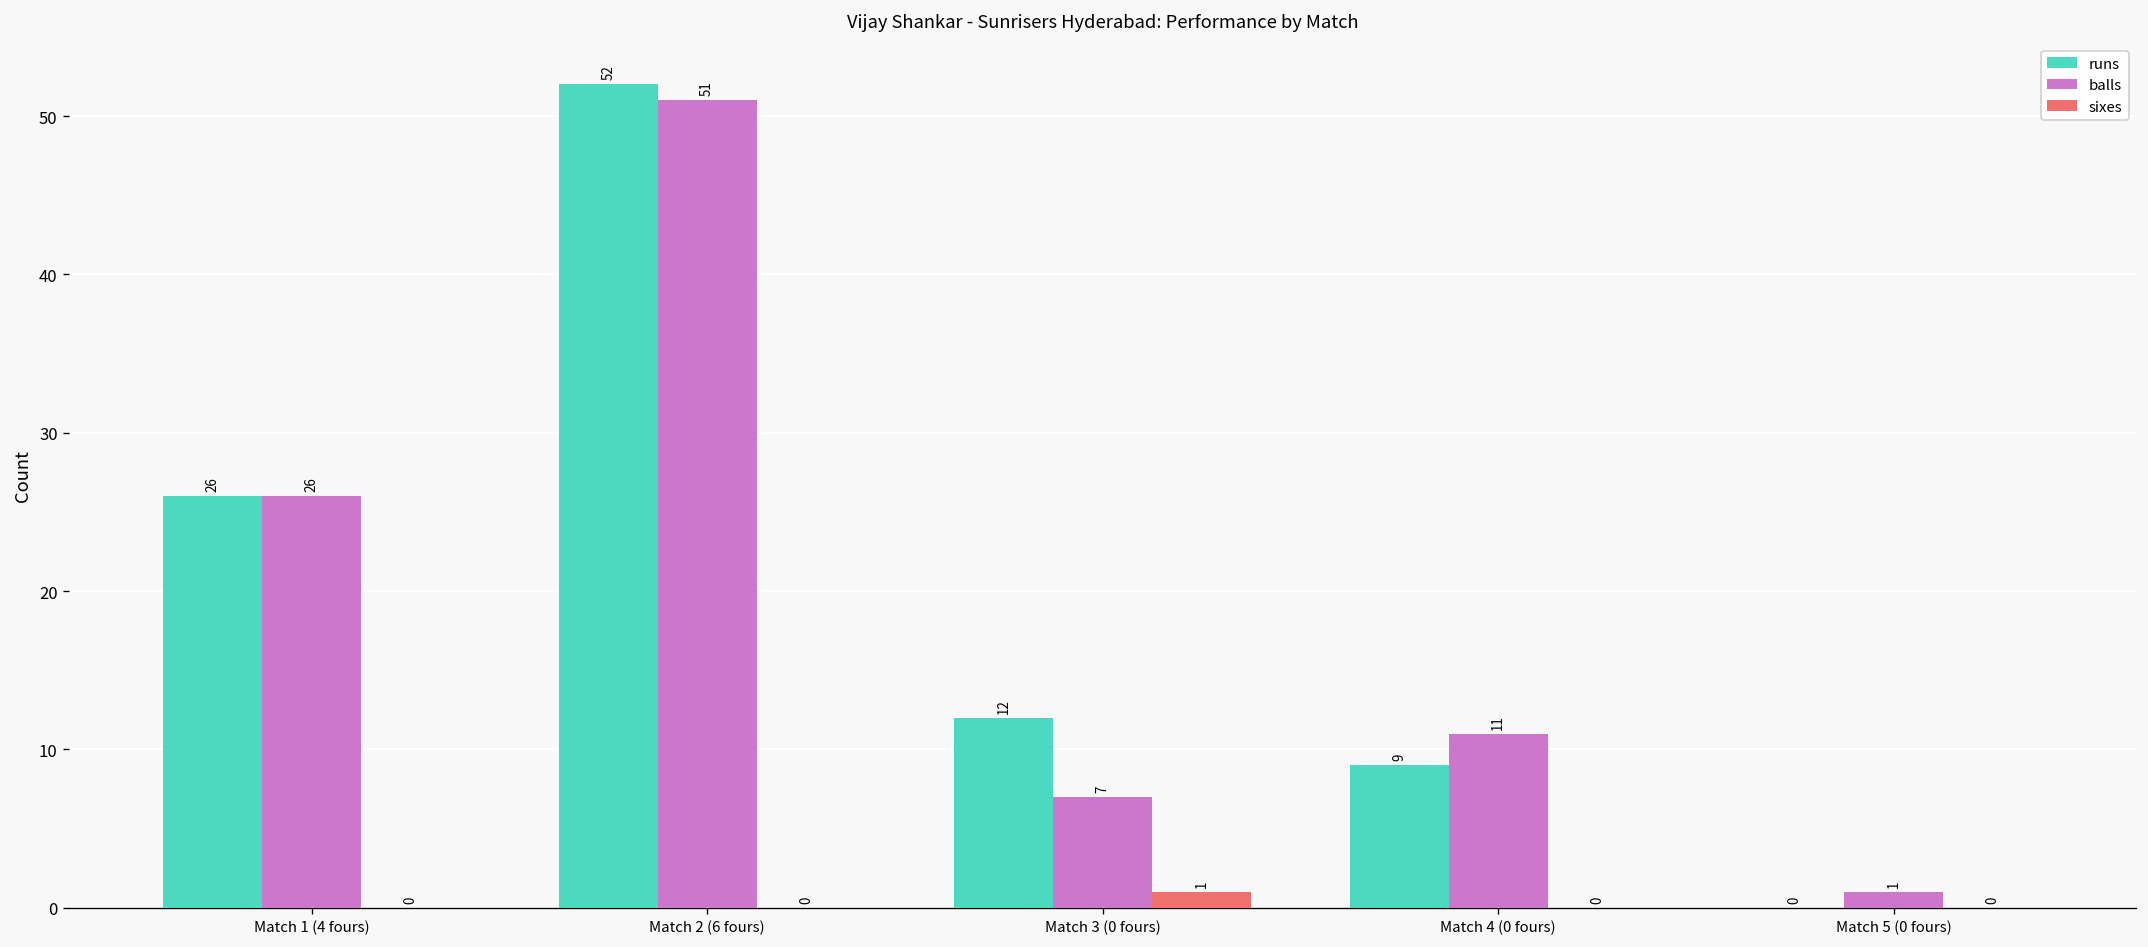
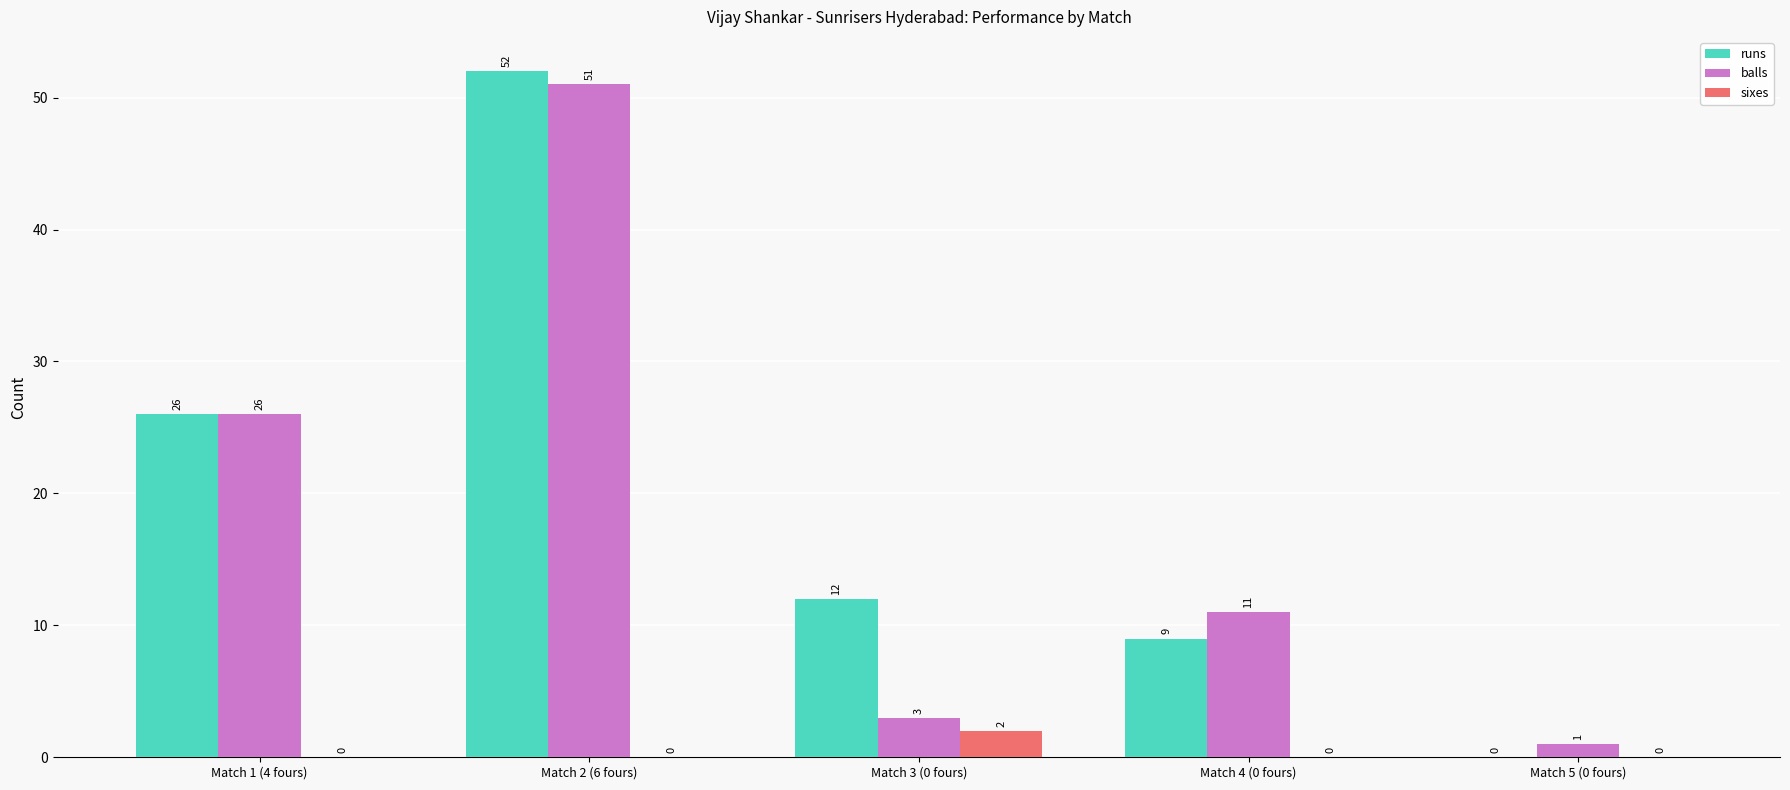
  {
    "runs": {
      "Match 1 (4 fours)": 26,
      "Match 2 (6 fours)": 52,
      "Match 3 (0 fours)": 12,
      "Match 4 (0 fours)": 9,
      "Match 5 (0 fours)": 0
    },
    "balls": {
      "Match 1 (4 fours)": 26,
      "Match 2 (6 fours)": 51,
-     "Match 3 (0 fours)": 7,
+     "Match 3 (0 fours)": 3,
      "Match 4 (0 fours)": 11,
      "Match 5 (0 fours)": 1
    },
    "sixes": {
      "Match 1 (4 fours)": 0,
      "Match 2 (6 fours)": 0,
-     "Match 3 (0 fours)": 1,
+     "Match 3 (0 fours)": 2,
      "Match 4 (0 fours)": 0,
      "Match 5 (0 fours)": 0
    }
  }
